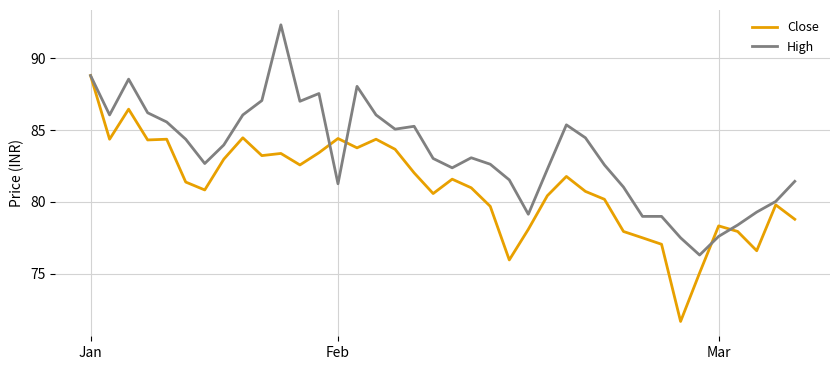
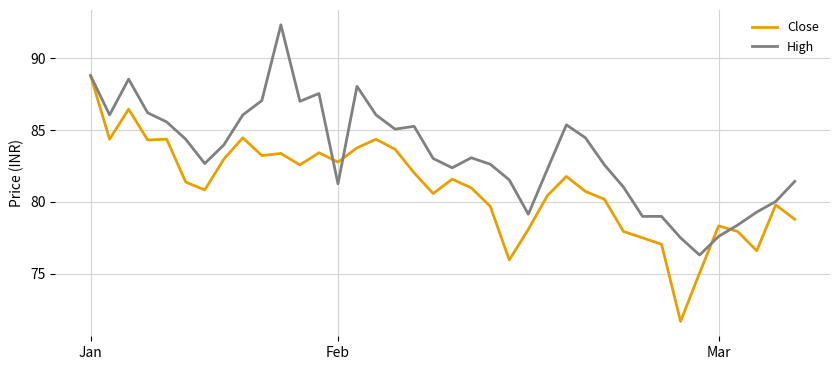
  {
    "Close": {
-     "Feb": 84.4,
+     "Feb": 82.8,
      "Mar": 78.3
    },
    "High": {
      "Feb": 81.3,
      "Mar": 77.6
    }
  }
